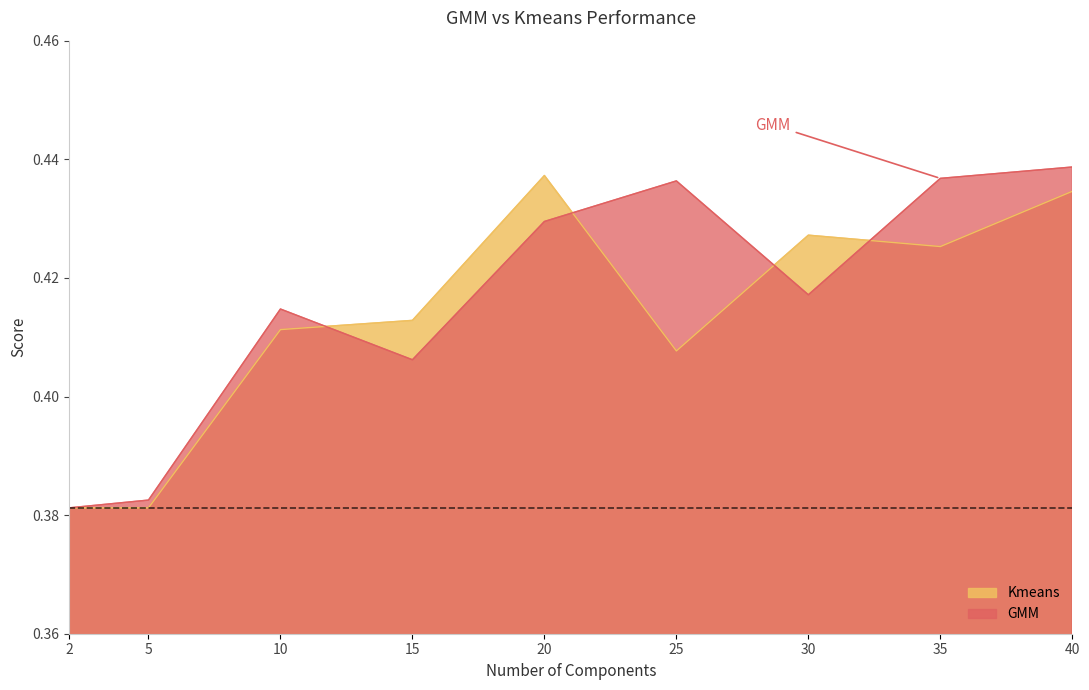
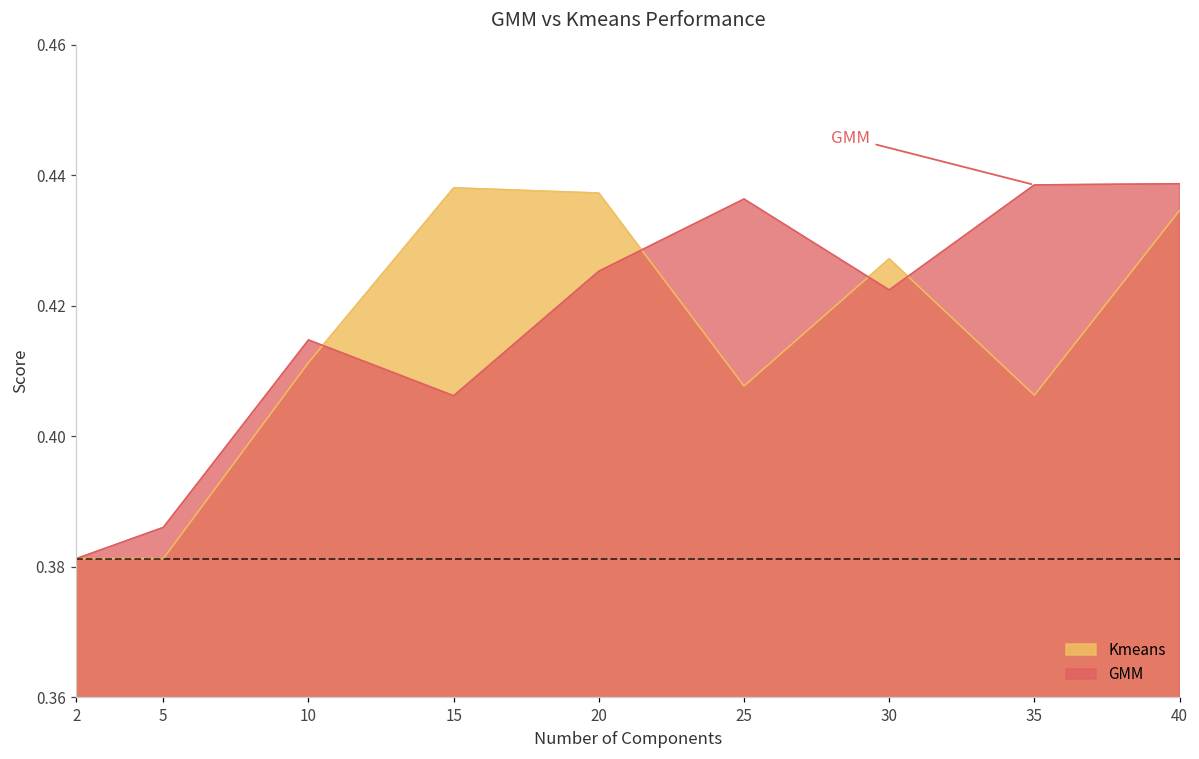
  {
    "Kmeans": {
      "5": 0.381,
      "10": 0.411,
-     "15": 0.413,
+     "15": 0.438,
      "20": 0.437,
      "25": 0.408,
      "30": 0.427,
-     "35": 0.425,
+     "35": 0.406,
      "40": 0.435
    },
    "GMM": {
-     "5": 0.383,
+     "5": 0.386,
      "10": 0.415,
      "15": 0.406,
-     "20": 0.430,
+     "20": 0.425,
      "25": 0.436,
-     "30": 0.417,
-     "35": 0.437,
+     "30": 0.422,
+     "35": 0.439,
      "40": 0.439
    }
  }
